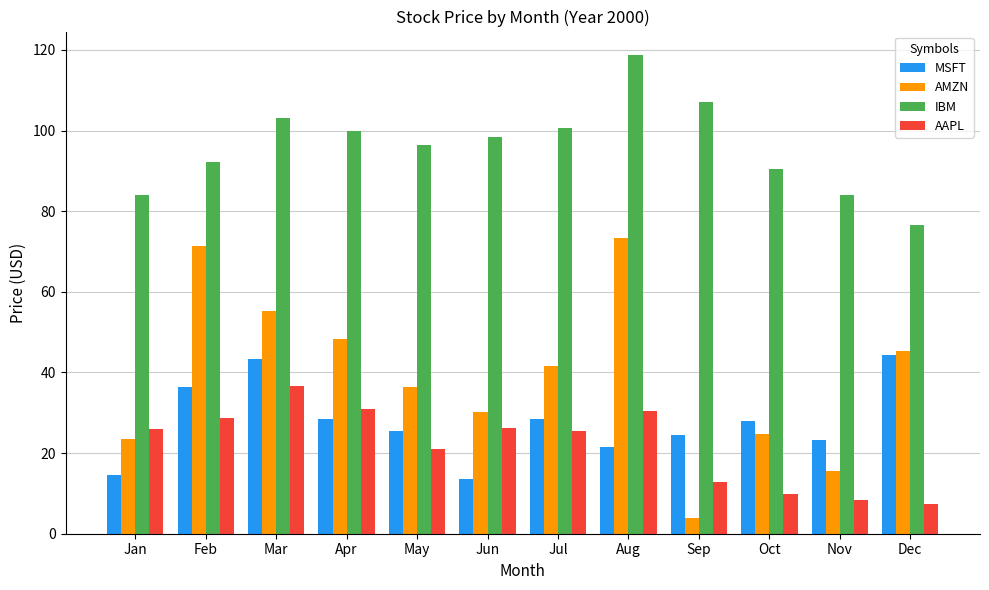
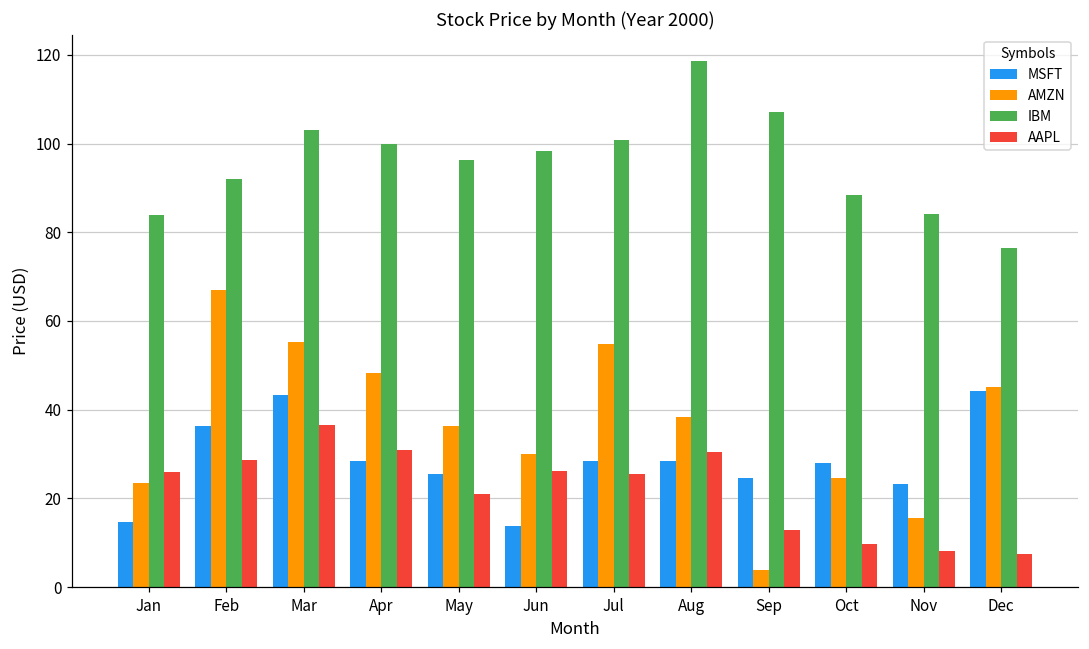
  {
    "MSFT": {
      "Jan": 15,
      "Feb": 36,
      "Mar": 43,
      "Apr": 28,
      "May": 25,
      "Jun": 14,
      "Jul": 28,
-     "Aug": 21,
+     "Aug": 28,
      "Sep": 25,
      "Oct": 28,
      "Nov": 23,
      "Dec": 44
    },
    "AMZN": {
      "Jan": 23,
-     "Feb": 71,
+     "Feb": 67,
      "Mar": 55,
      "Apr": 48,
      "May": 36,
      "Jun": 30,
-     "Jul": 42,
-     "Aug": 73,
+     "Jul": 55,
+     "Aug": 38,
      "Sep": 4,
      "Oct": 25,
      "Nov": 16,
      "Dec": 45
    },
    "IBM": {
      "Jan": 84,
      "Feb": 92,
      "Mar": 103,
      "Apr": 100,
      "May": 96,
      "Jun": 98,
      "Jul": 101,
      "Aug": 119,
      "Sep": 107,
-     "Oct": 91,
+     "Oct": 89,
      "Nov": 84,
      "Dec": 76
    },
    "AAPL": {
      "Jan": 26,
      "Feb": 29,
      "Mar": 37,
      "Apr": 31,
      "May": 21,
      "Jun": 26,
      "Jul": 25,
      "Aug": 30,
      "Sep": 13,
      "Oct": 10,
      "Nov": 8,
      "Dec": 7
    }
  }
